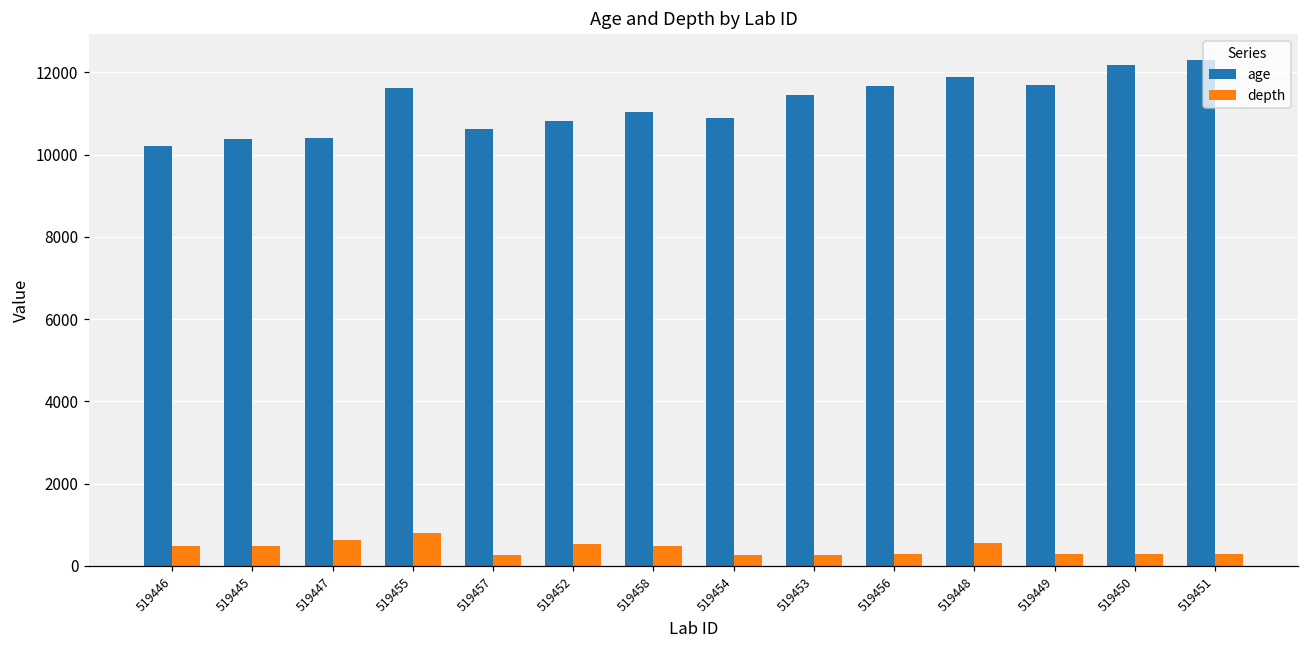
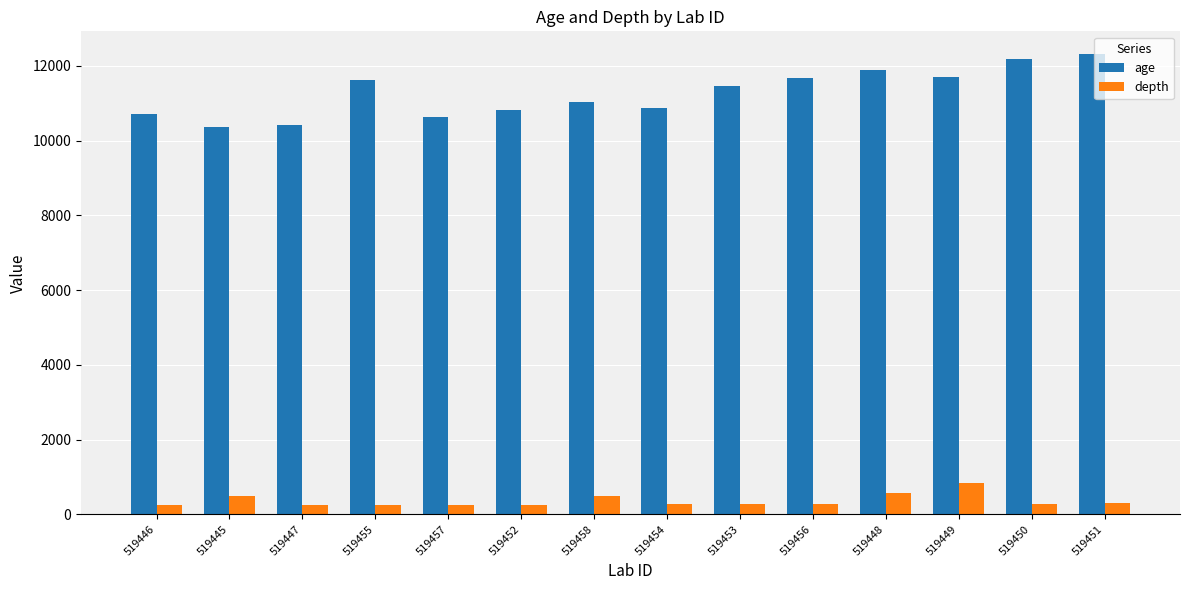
  {
    "age": {
-     "519446": 10200,
+     "519446": 10700,
      "519445": 10400,
      "519447": 10400,
      "519455": 11600,
      "519457": 10600,
      "519452": 10800,
      "519458": 11000,
      "519454": 10900,
      "519453": 11500,
      "519456": 11700,
      "519448": 11900,
      "519449": 11700,
      "519450": 12200,
      "519451": 12300
    },
    "depth": {
-     "519446": 500,
+     "519446": 200,
      "519445": 500,
-     "519447": 600,
-     "519455": 800,
+     "519447": 200,
+     "519455": 200,
      "519457": 300,
-     "519452": 500,
+     "519452": 300,
      "519458": 500,
      "519454": 300,
      "519453": 300,
      "519456": 300,
      "519448": 600,
-     "519449": 300,
+     "519449": 800,
      "519450": 300,
      "519451": 300
    }
  }
